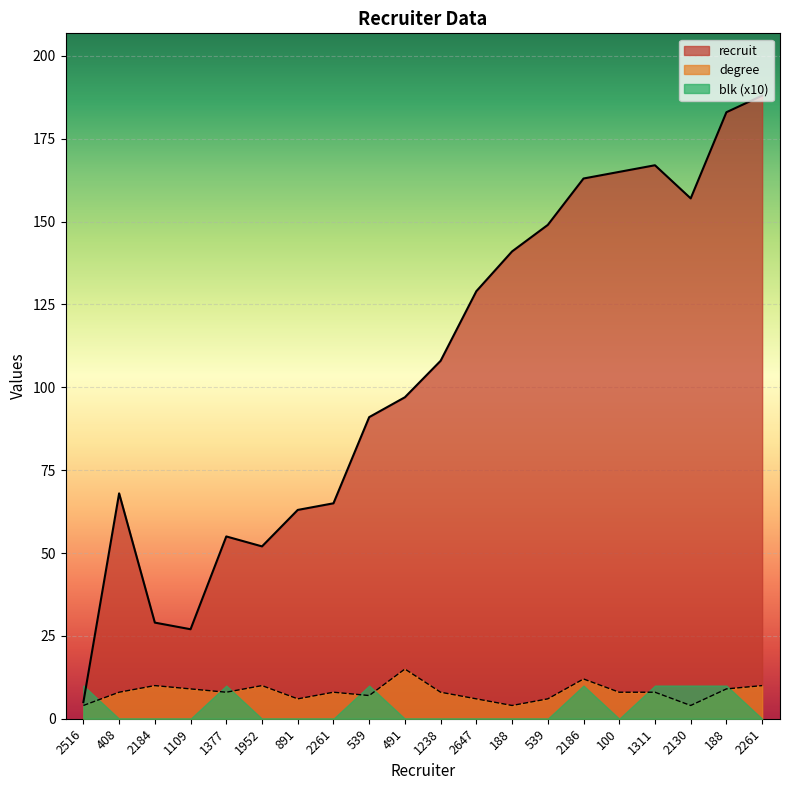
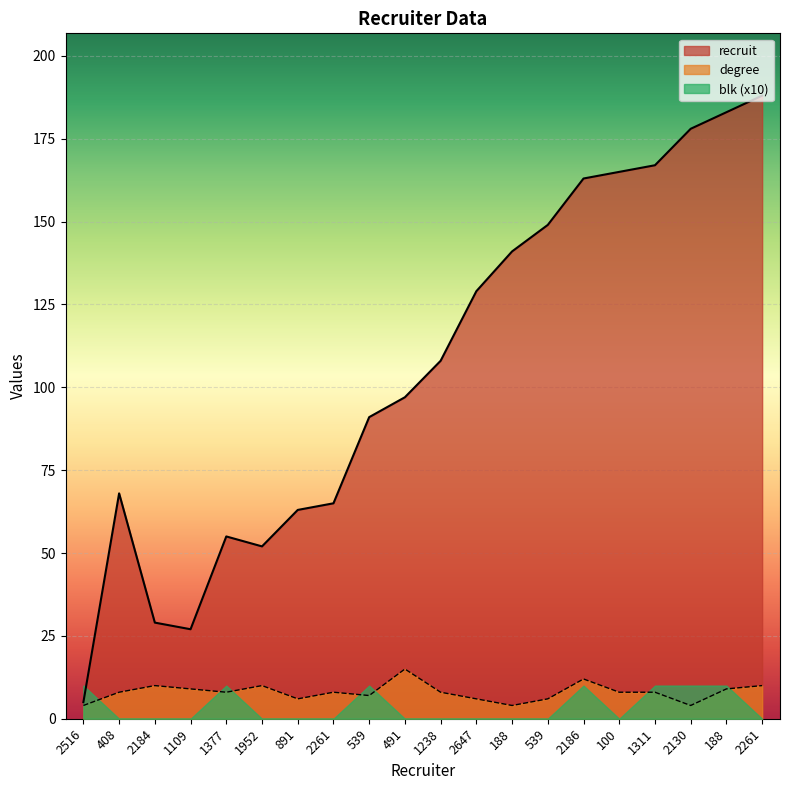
  {
    "recruit": {
      "2516": 5,
      "408": 68,
      "2184": 29,
      "1109": 27,
      "1377": 55,
      "1952": 52,
      "891": 63,
      "491": 97,
      "1238": 108,
      "2647": 129,
      "2186": 163,
      "100": 165,
      "1311": 167,
-     "2130": 157
+     "2130": 178
    },
    "degree": {
      "2516": 4,
      "408": 8,
      "2184": 10,
      "1109": 9,
      "1377": 8,
      "1952": 10,
      "891": 6,
      "491": 15,
      "1238": 8,
      "2647": 6,
      "2186": 12,
      "100": 8,
      "1311": 8,
      "2130": 4
    },
    "blk (x10)": {
      "2516": 10,
      "408": 0,
      "2184": 0,
      "1109": 0,
      "1377": 10,
      "1952": 0,
      "891": 0,
      "491": 0,
      "1238": 0,
      "2647": 0,
      "2186": 10,
      "100": 0,
      "1311": 10,
      "2130": 10
    }
  }
